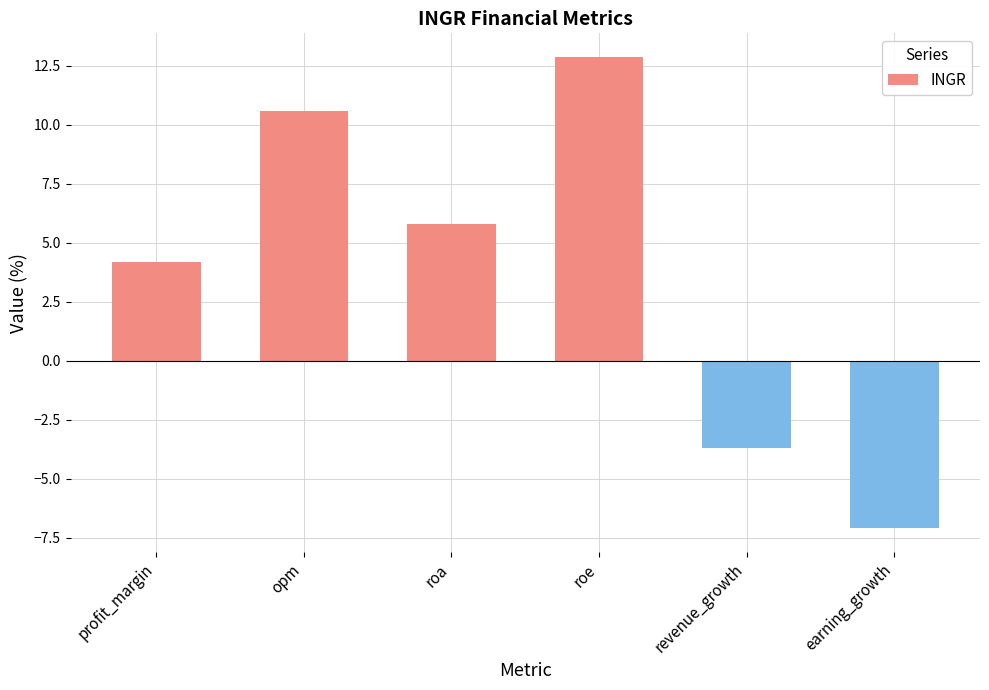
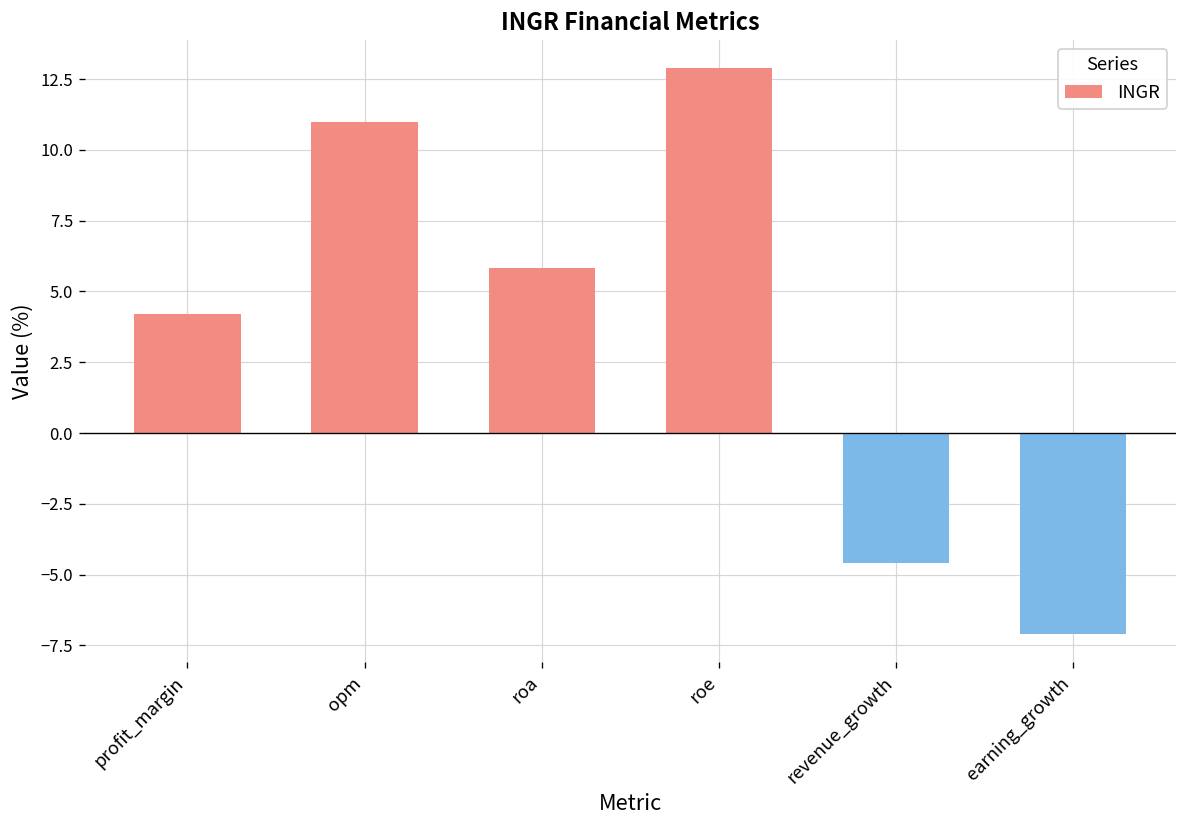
  {
    "profit_margin": 4.2,
-   "opm": 10.6,
+   "opm": 11.0,
    "roa": 5.8,
    "roe": 12.9,
-   "revenue_growth": -3.7,
+   "revenue_growth": -4.6,
    "earning_growth": -7.1
  }
